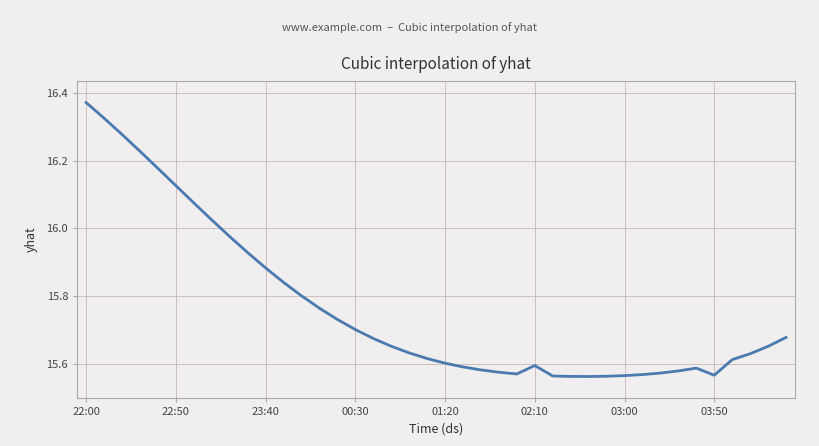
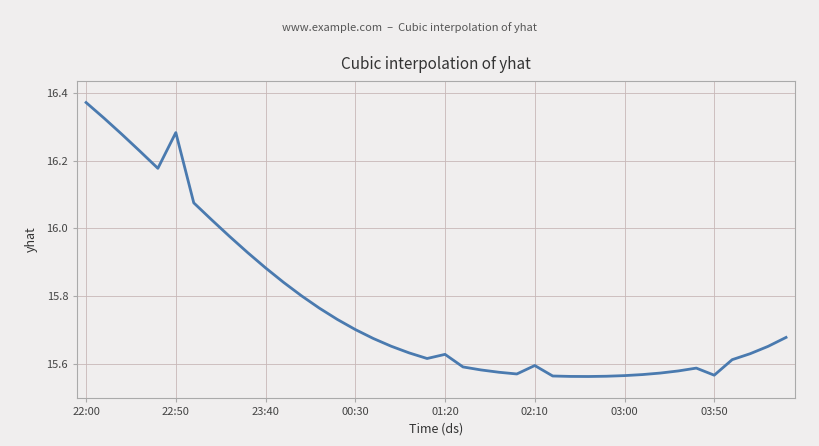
  {
    "22:00": 16.37,
-   "22:50": 16.13,
+   "22:50": 16.28,
    "23:40": 15.88,
    "00:30": 15.70,
-   "01:20": 15.60,
+   "01:20": 15.63,
    "02:10": 15.60,
    "03:00": 15.57,
    "03:50": 15.57
  }
